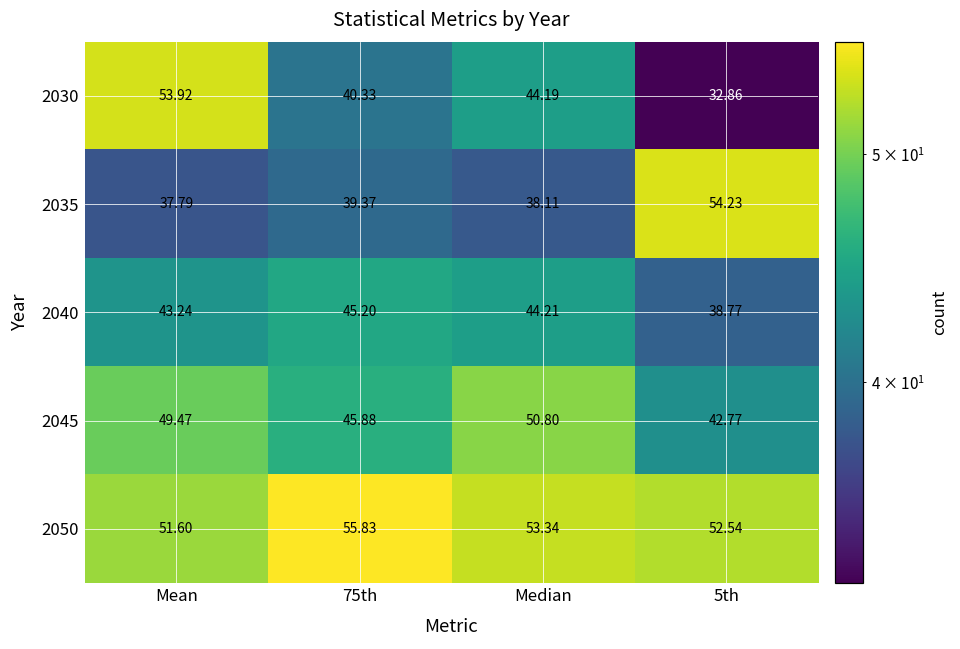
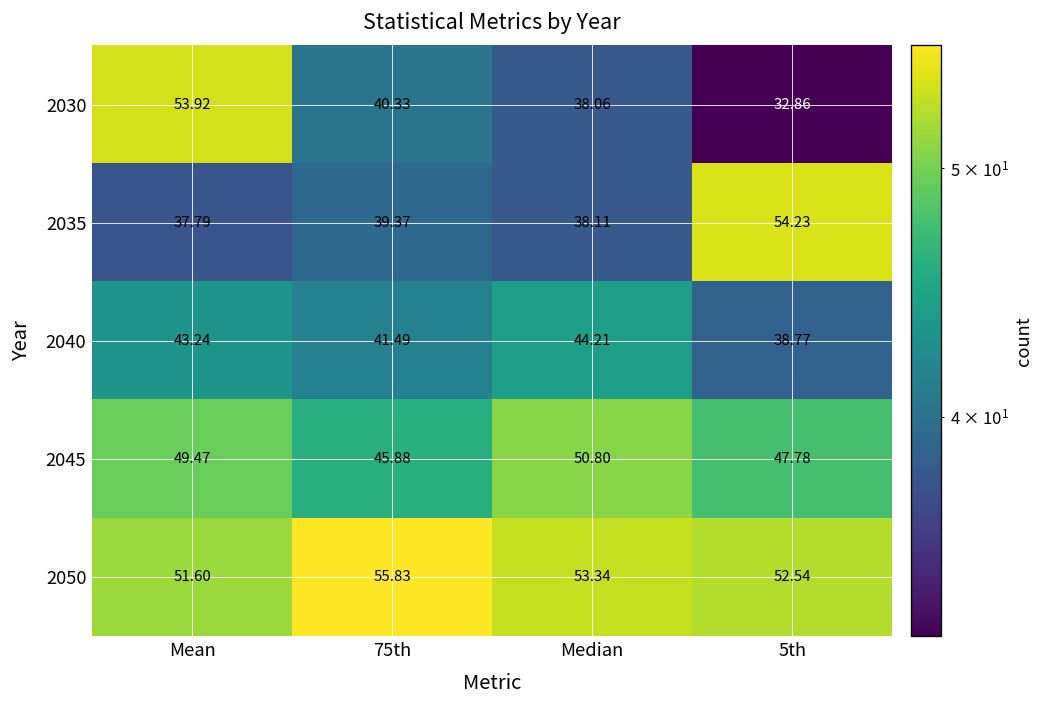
  {
    "2030": {
      "Mean": 53.92,
      "75th": 40.33,
-     "Median": 44.19,
+     "Median": 38.06,
      "5th": 32.86
    },
    "2035": {
      "Mean": 37.79,
      "75th": 39.37,
      "Median": 38.11,
      "5th": 54.23
    },
    "2040": {
      "Mean": 43.24,
-     "75th": 45.20,
+     "75th": 41.49,
      "Median": 44.21,
      "5th": 38.77
    },
    "2045": {
      "Mean": 49.47,
      "75th": 45.88,
      "Median": 50.80,
-     "5th": 42.77
+     "5th": 47.78
    },
    "2050": {
      "Mean": 51.60,
      "75th": 55.83,
      "Median": 53.34,
      "5th": 52.54
    }
  }
